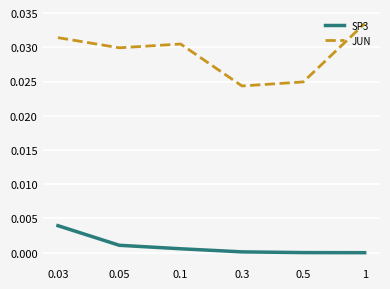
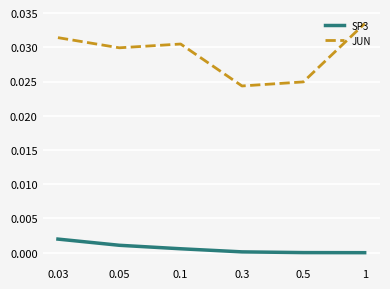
  {
    "SP3": {
-     "0.03": 0.004,
+     "0.03": 0.002,
      "0.05": 0.001,
      "0.1": 0.001,
      "0.3": 0.000,
      "0.5": 0.000,
      "1": 0.000
    },
    "JUN": {
      "0.03": 0.031,
      "0.05": 0.030,
      "0.1": 0.030,
      "0.3": 0.024,
      "0.5": 0.025,
      "1": 0.033
    }
  }
